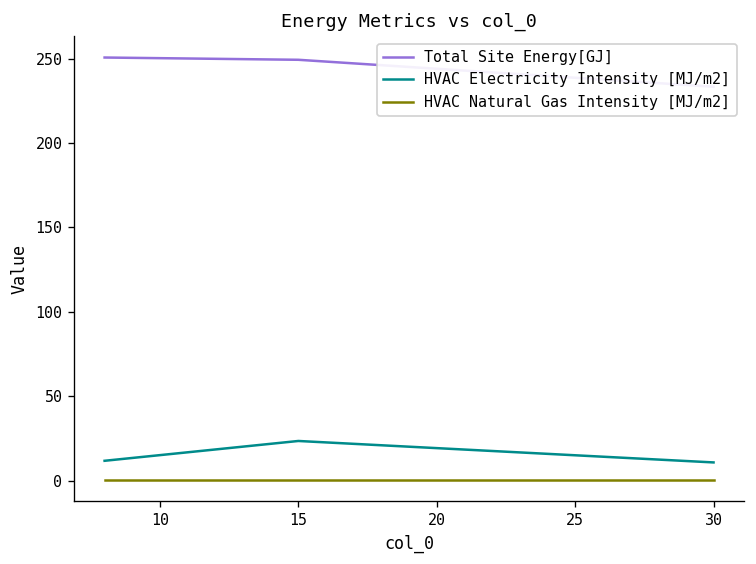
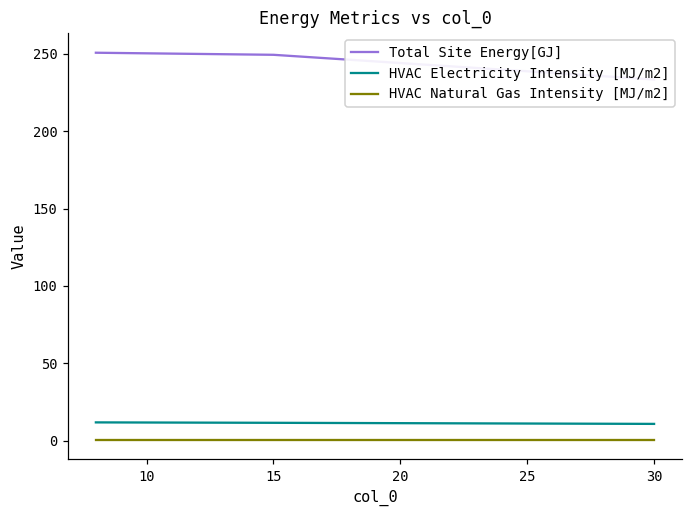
  {
    "Total Site Energy[GJ]": {
      "15": 249
    },
    "HVAC Electricity Intensity [MJ/m2]": {
-     "15": 24,
+     "15": 12,
      "30": 11
    },
    "HVAC Natural Gas Intensity [MJ/m2]": {
      "15": 1,
      "30": 1
    }
  }
